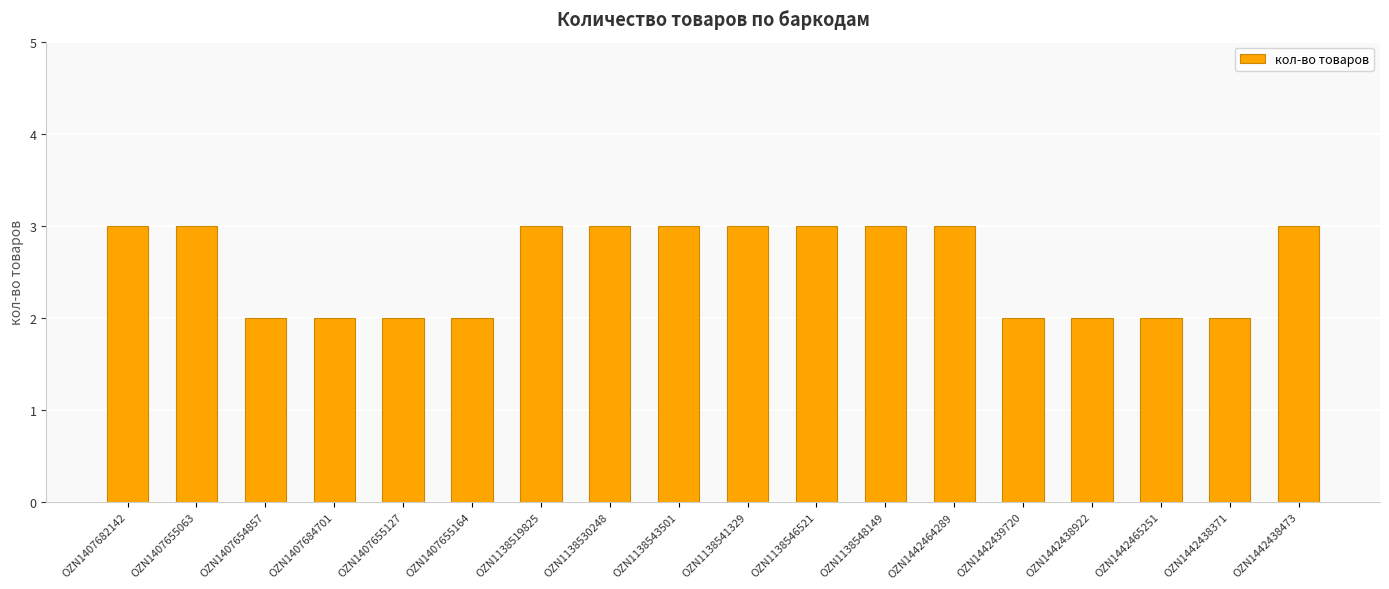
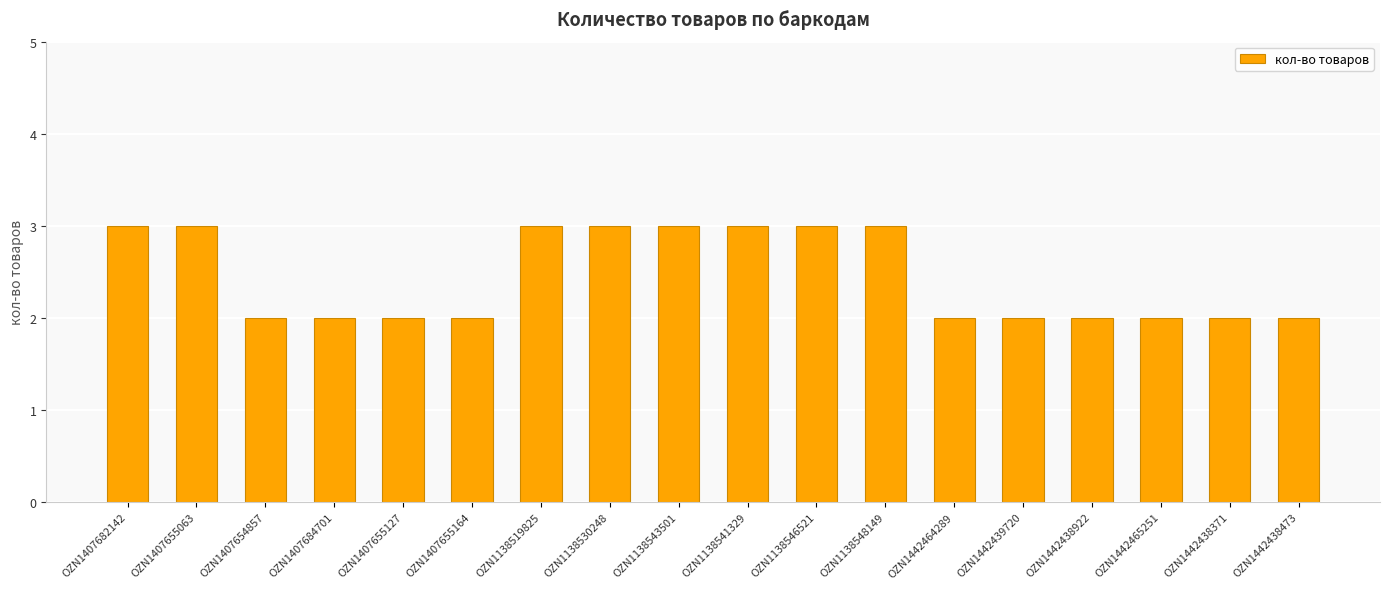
  {
    "OZN1407682142": 3,
    "OZN1407655063": 3,
    "OZN1407654857": 2,
    "OZN1407684701": 2,
    "OZN1407655127": 2,
    "OZN1407655164": 2,
    "OZN1138519825": 3,
    "OZN1138530248": 3,
    "OZN1138543501": 3,
    "OZN1138541329": 3,
    "OZN1138546521": 3,
    "OZN1138548149": 3,
-   "OZN1442464289": 3,
+   "OZN1442464289": 2,
    "OZN1442439720": 2,
    "OZN1442438922": 2,
    "OZN1442465251": 2,
    "OZN1442438371": 2,
-   "OZN1442438473": 3
+   "OZN1442438473": 2
  }
